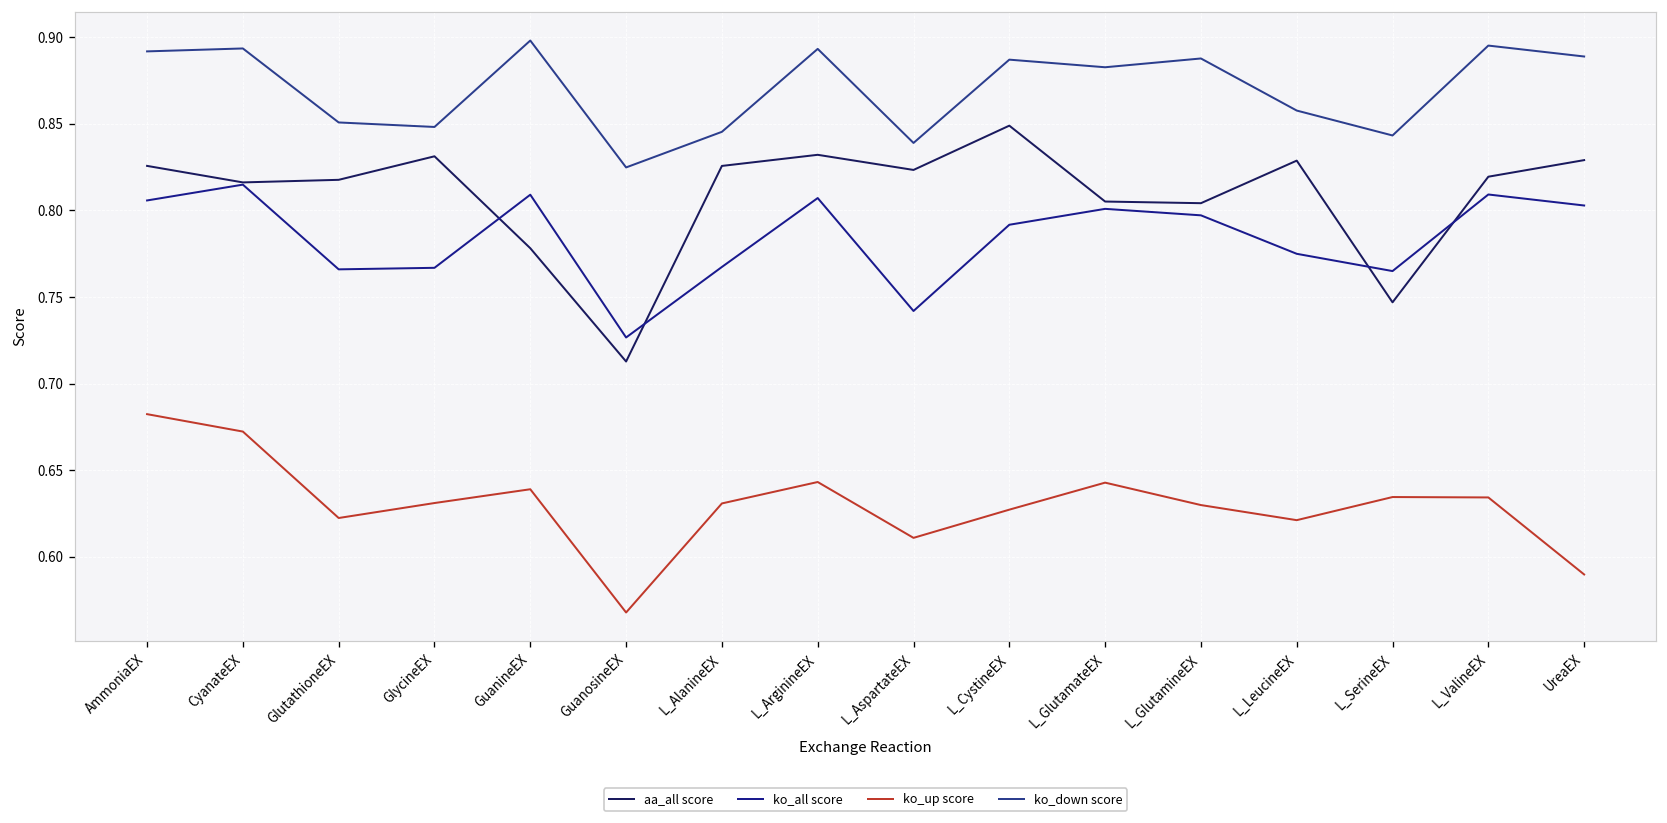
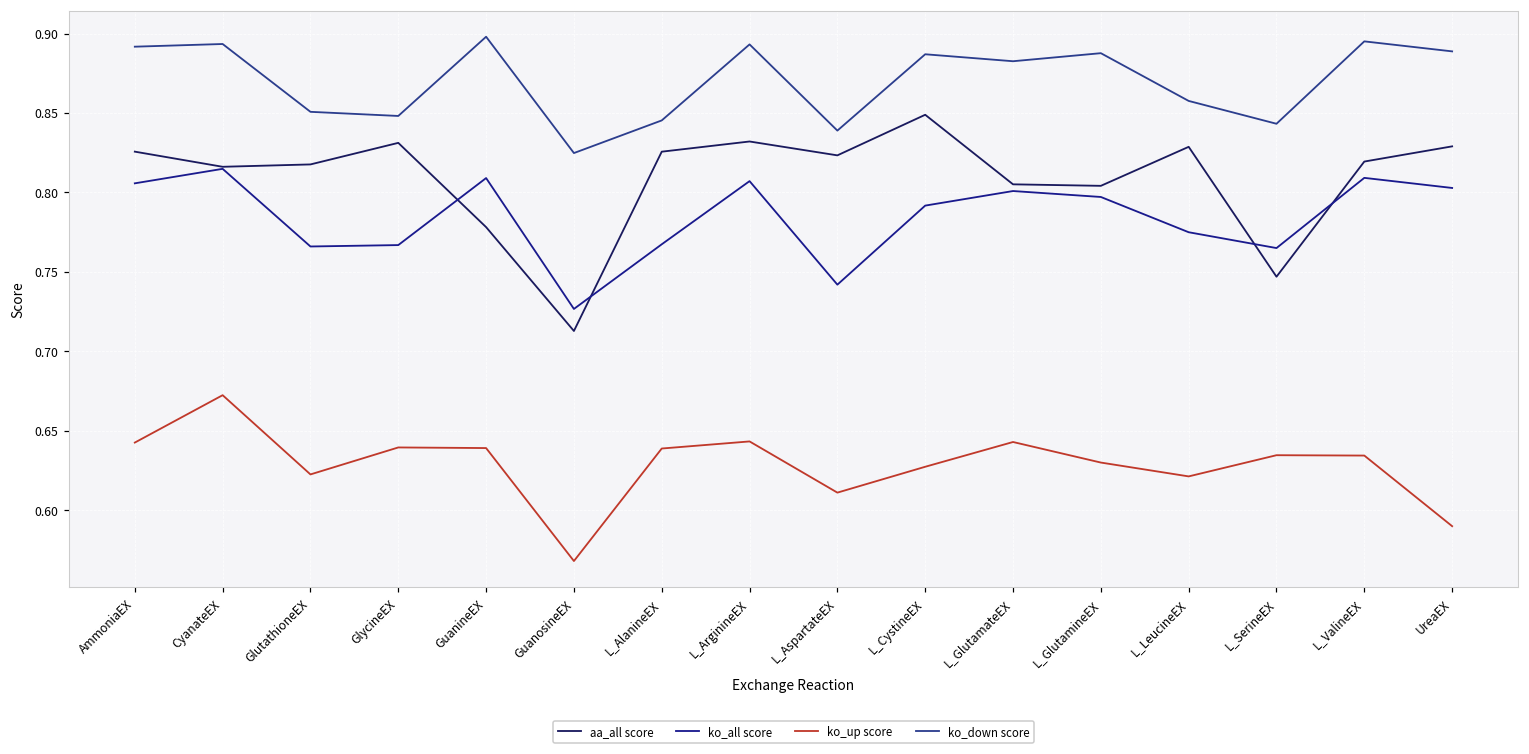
  {
    "ko_up score": {
-     "AmmoniaEX": 0.682,
+     "AmmoniaEX": 0.643,
      "CyanateEX": 0.672,
      "GlutathioneEX": 0.622,
-     "GlycineEX": 0.631,
+     "GlycineEX": 0.639,
      "GuanineEX": 0.639,
      "GuanosineEX": 0.568,
-     "L_AlanineEX": 0.631,
+     "L_AlanineEX": 0.639,
      "L_ArginineEX": 0.643,
      "L_AspartateEX": 0.611,
      "L_CystineEX": 0.627,
      "L_GlutamateEX": 0.643,
      "L_GlutamineEX": 0.630,
      "L_LeucineEX": 0.621,
      "L_SerineEX": 0.635,
      "L_ValineEX": 0.634,
      "UreaEX": 0.590
    }
  }
